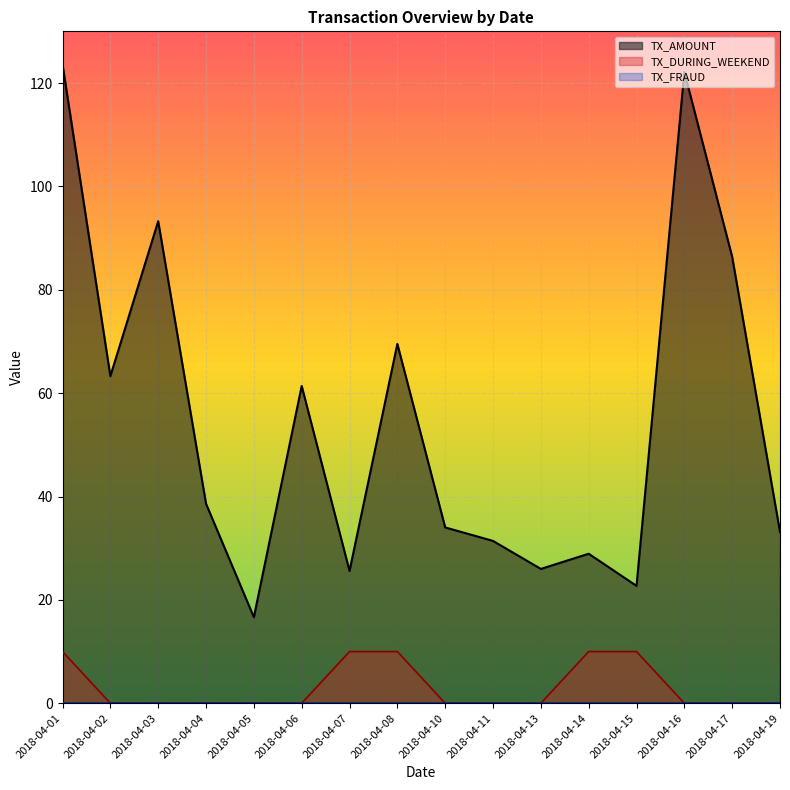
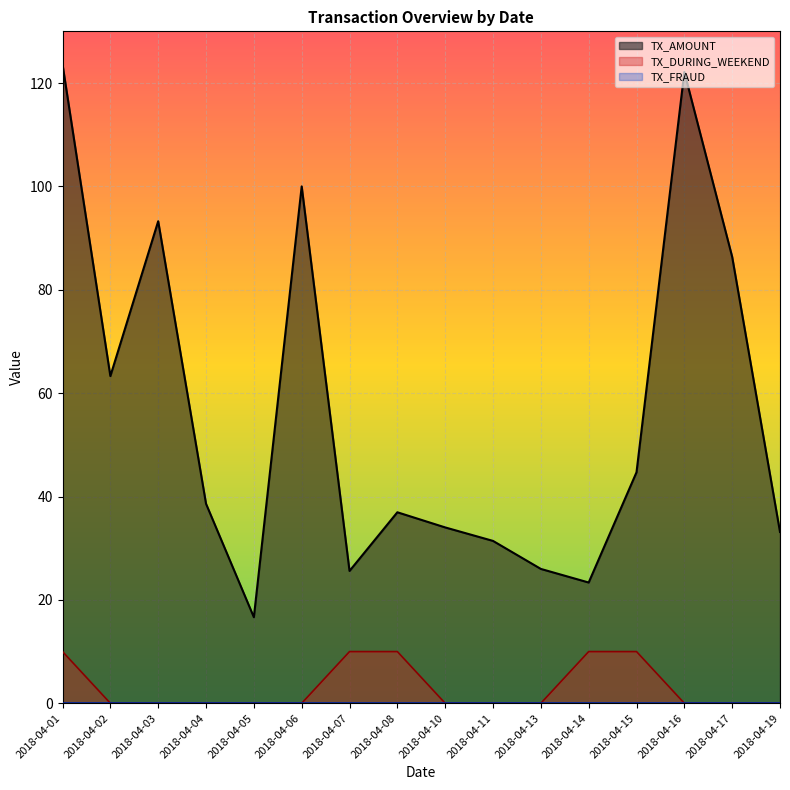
  {
    "TX_AMOUNT": {
      "2018-04-01": 124,
      "2018-04-02": 63,
      "2018-04-03": 93,
      "2018-04-04": 39,
      "2018-04-05": 17,
-     "2018-04-06": 61,
+     "2018-04-06": 100,
      "2018-04-07": 26,
-     "2018-04-08": 70,
+     "2018-04-08": 37,
      "2018-04-10": 34,
      "2018-04-11": 31,
      "2018-04-13": 26,
-     "2018-04-14": 29,
-     "2018-04-15": 23,
+     "2018-04-14": 23,
+     "2018-04-15": 45,
      "2018-04-17": 86,
      "2018-04-19": 33
    },
    "TX_DURING_WEEKEND": {
      "2018-04-01": 10,
      "2018-04-07": 10,
      "2018-04-08": 10,
      "2018-04-14": 10,
      "2018-04-15": 10
    },
    "TX_FRAUD": {
      "2018-04-01": 0,
      "2018-04-07": 0,
      "2018-04-08": 0,
      "2018-04-14": 0,
      "2018-04-15": 0
    }
  }
